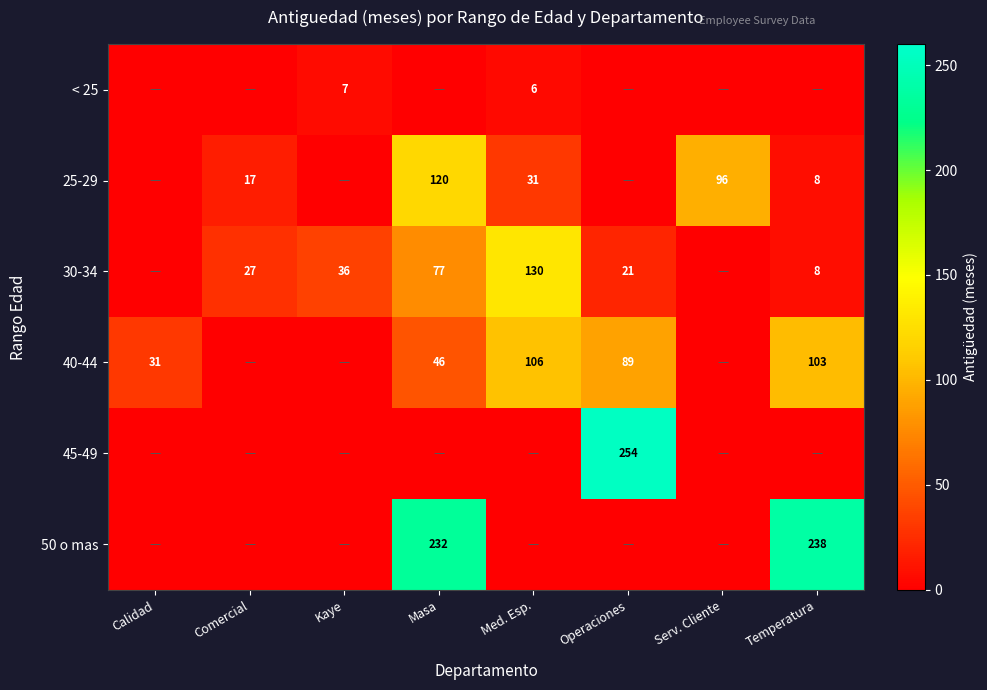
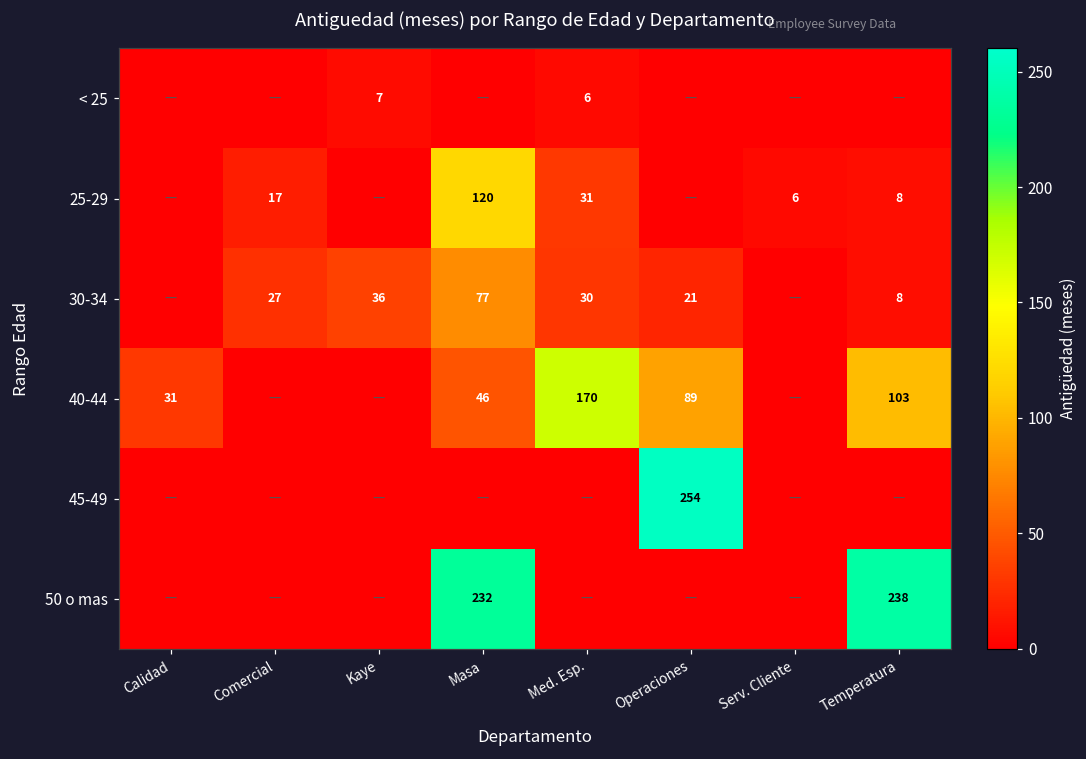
  {
    "< 25": {
      "Kaye": 7,
      "Med. Esp.": 6
    },
    "25-29": {
      "Comercial": 17,
      "Masa": 120,
      "Med. Esp.": 31,
-     "Serv. Cliente": 96,
+     "Serv. Cliente": 6,
      "Temperatura": 8
    },
    "30-34": {
      "Comercial": 27,
      "Kaye": 36,
      "Masa": 77,
-     "Med. Esp.": 130,
+     "Med. Esp.": 30,
      "Operaciones": 21,
      "Temperatura": 8
    },
    "40-44": {
      "Calidad": 31,
      "Masa": 46,
-     "Med. Esp.": 106,
+     "Med. Esp.": 170,
      "Operaciones": 89,
      "Temperatura": 103
    },
    "45-49": {
      "Operaciones": 254
    },
    "50 o mas": {
      "Masa": 232,
      "Temperatura": 238
    }
  }
